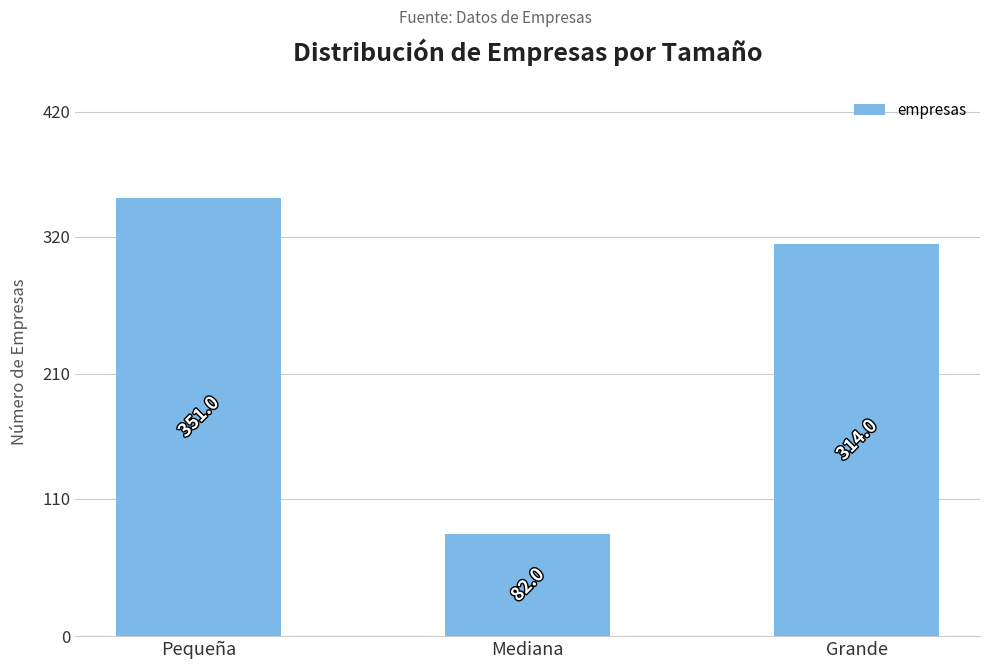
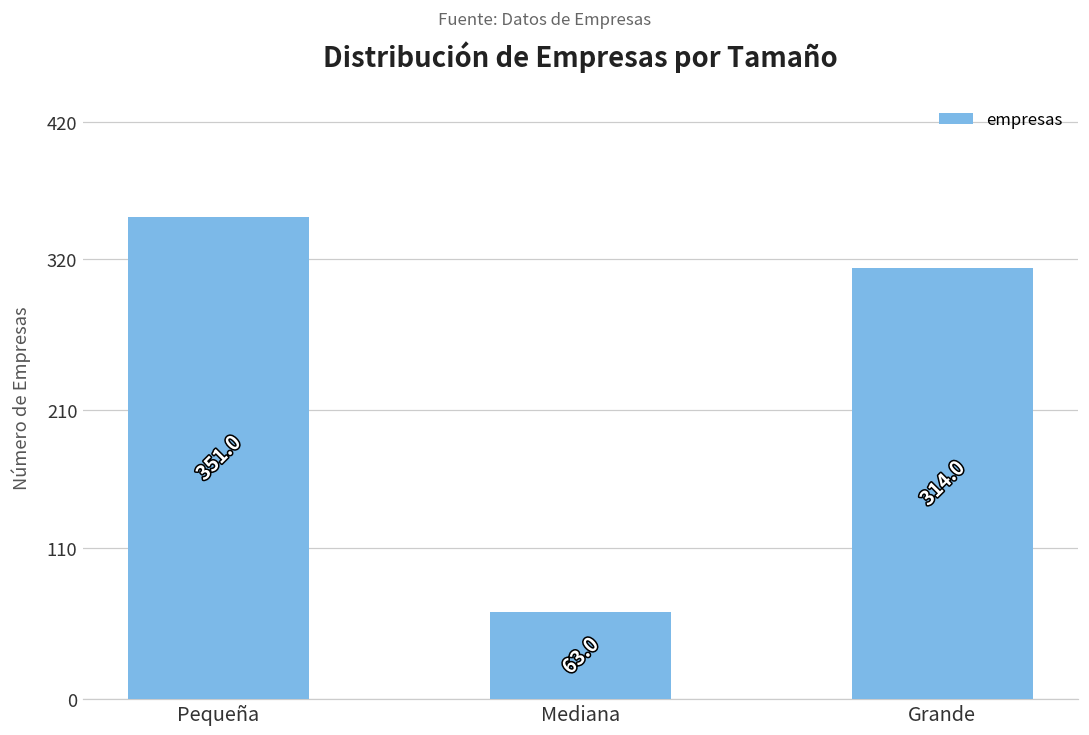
  {
    "Pequeña": 351.0,
-   "Mediana": 82.0,
+   "Mediana": 63.0,
    "Grande": 314.0
  }
